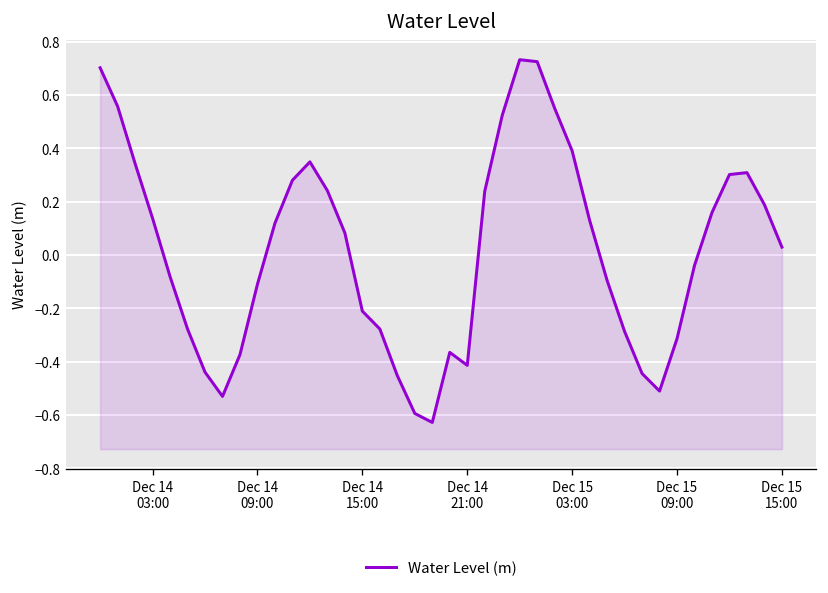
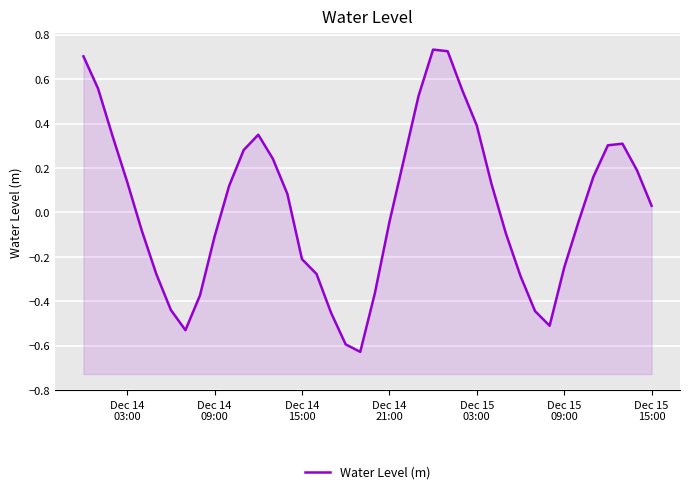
  {
    "Dec 14 03:00": 0.14,
    "Dec 14 09:00": -0.11,
    "Dec 14 15:00": -0.21,
-   "Dec 14 21:00": -0.41,
+   "Dec 14 21:00": -0.04,
    "Dec 15 03:00": 0.39,
-   "Dec 15 09:00": -0.31,
+   "Dec 15 09:00": -0.25,
    "Dec 15 15:00": 0.03
  }
